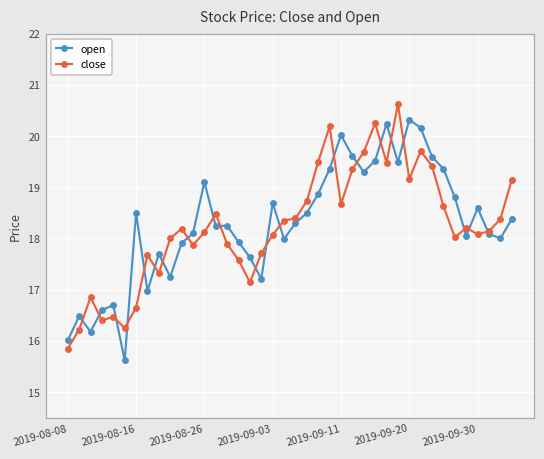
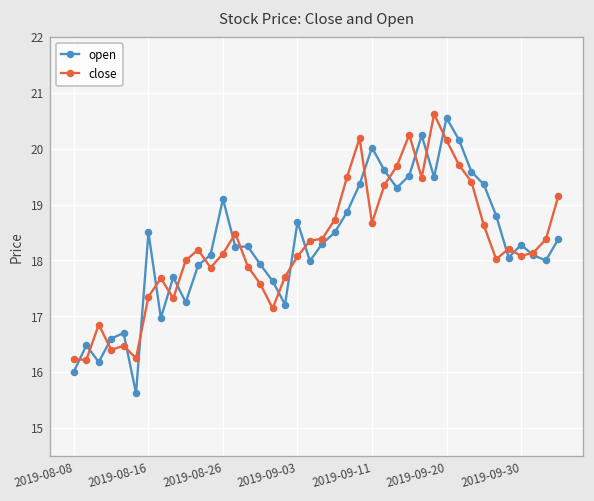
  {
    "open": {
      "2019-08-08": 16.0,
      "2019-08-16": 18.5,
      "2019-08-26": 19.1,
      "2019-09-03": 18.7,
      "2019-09-11": 20.0,
-     "2019-09-20": 20.3,
-     "2019-09-30": 18.6
+     "2019-09-20": 20.6,
+     "2019-09-30": 18.3
    },
    "close": {
-     "2019-08-08": 15.9,
-     "2019-08-16": 16.7,
+     "2019-08-08": 16.2,
+     "2019-08-16": 17.4,
      "2019-08-26": 18.1,
      "2019-09-03": 18.1,
      "2019-09-11": 18.7,
-     "2019-09-20": 19.2,
+     "2019-09-20": 20.2,
      "2019-09-30": 18.1
    }
  }
